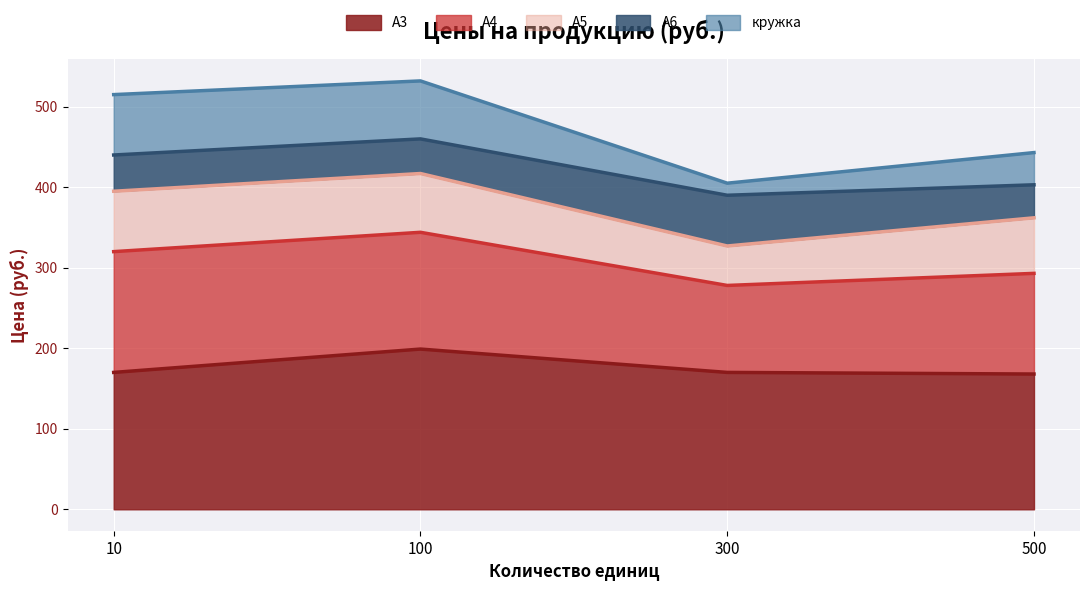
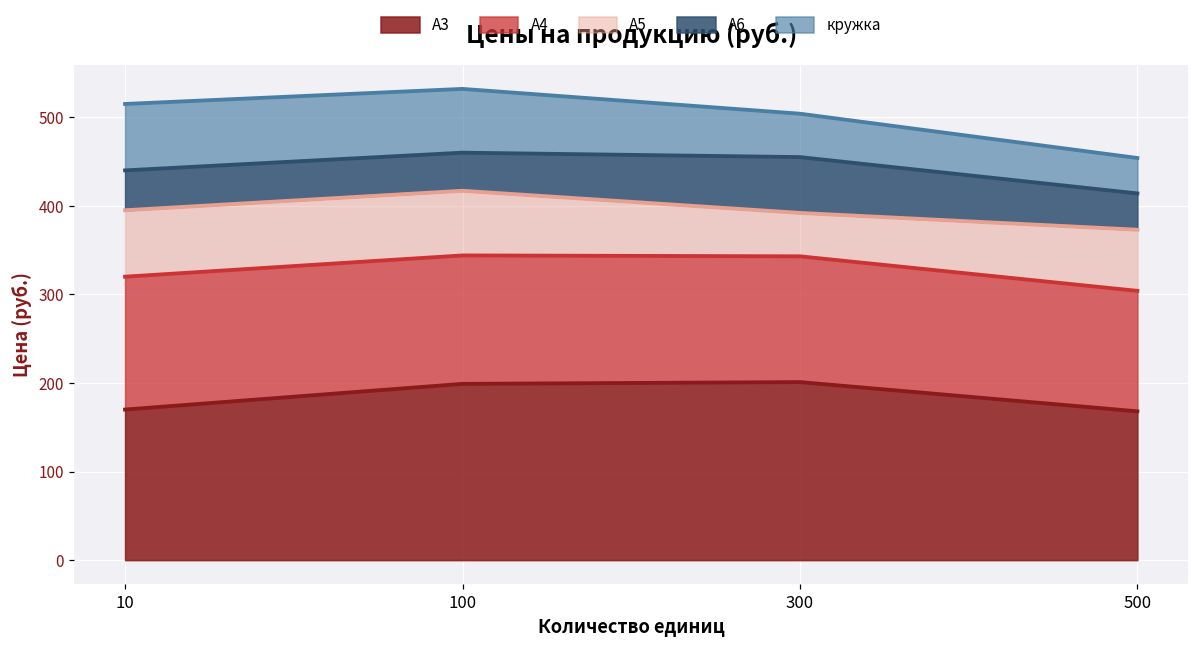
  {
    "А3": {
      "10": 170,
      "100": 200,
-     "300": 170,
+     "300": 200,
      "500": 170
    },
    "А4": {
      "10": 150,
      "100": 150,
-     "300": 110,
-     "500": 130
+     "300": 140,
+     "500": 140
    },
    "А5": {
      "10": 80,
      "100": 70,
      "300": 50,
      "500": 70
    },
    "А6": {
      "10": 50,
      "100": 40,
      "300": 60,
      "500": 40
    },
    "кружка": {
      "10": 80,
      "100": 70,
-     "300": 20,
+     "300": 50,
      "500": 40
    }
  }
